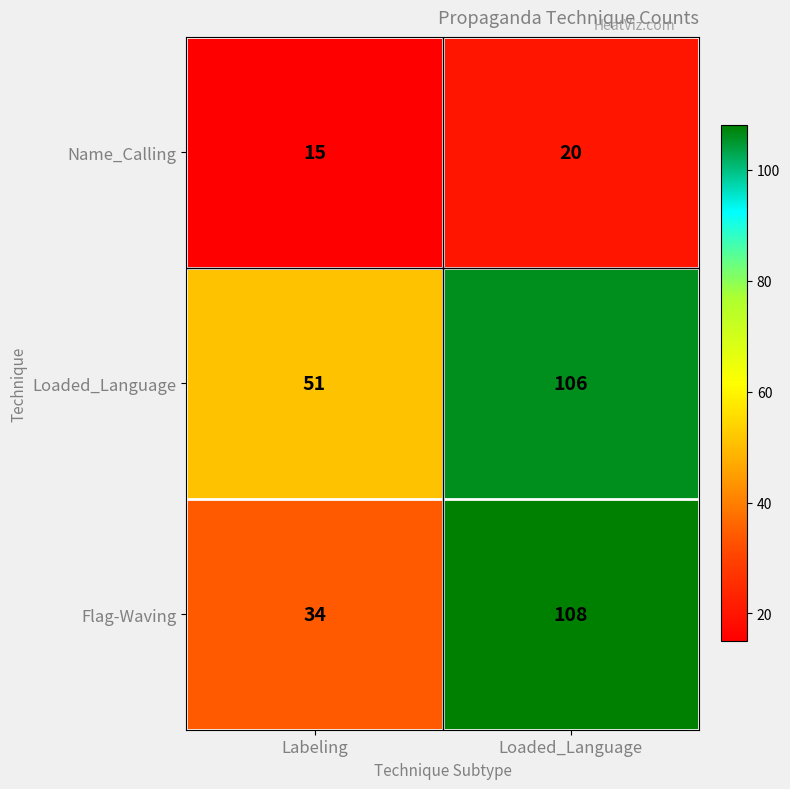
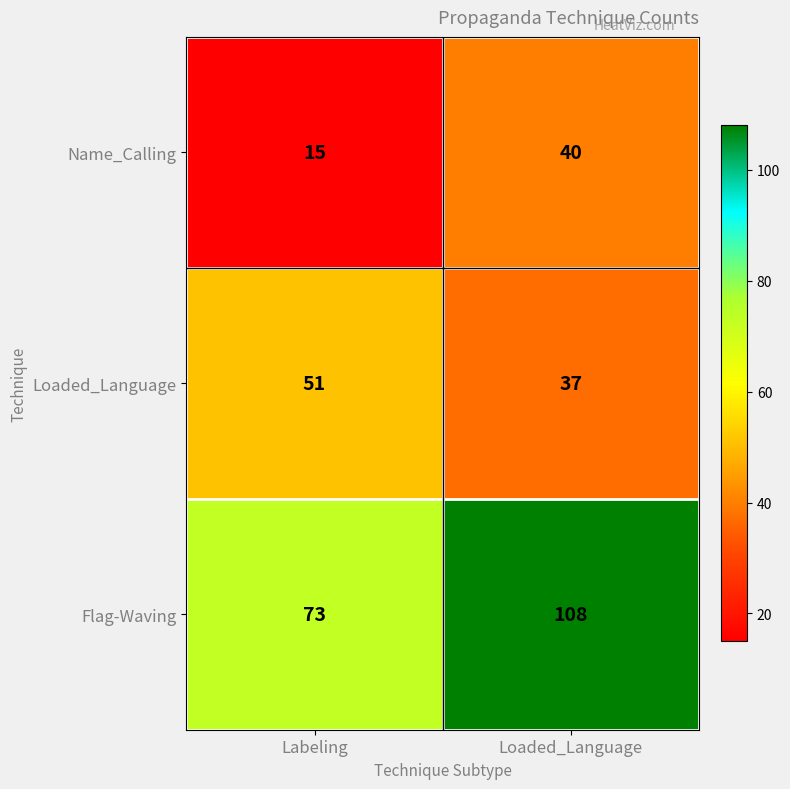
  {
    "Name_Calling": {
      "Labeling": 15,
-     "Loaded_Language": 20
+     "Loaded_Language": 40
    },
    "Loaded_Language": {
      "Labeling": 51,
-     "Loaded_Language": 106
+     "Loaded_Language": 37
    },
    "Flag-Waving": {
-     "Labeling": 34,
+     "Labeling": 73,
      "Loaded_Language": 108
    }
  }
